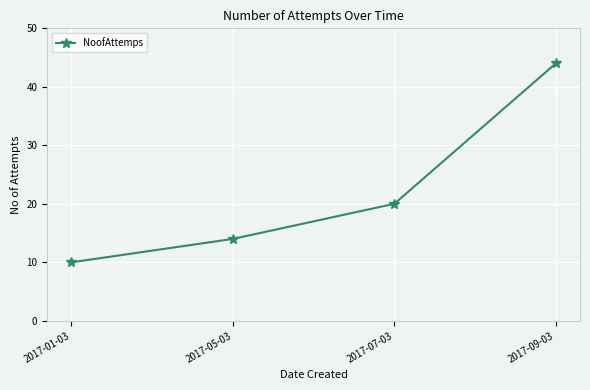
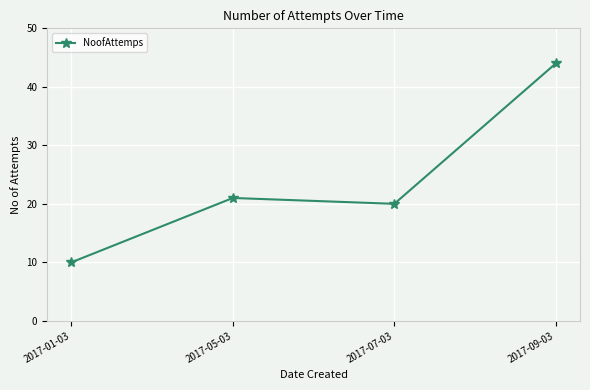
  {
    "2017-01-03": 10,
-   "2017-05-03": 14,
+   "2017-05-03": 21,
    "2017-07-03": 20,
    "2017-09-03": 44
  }
